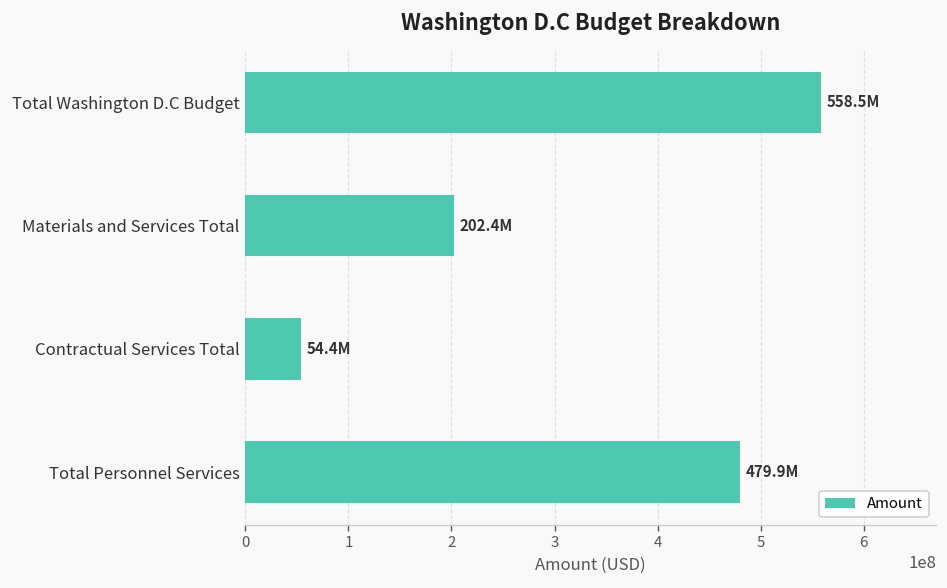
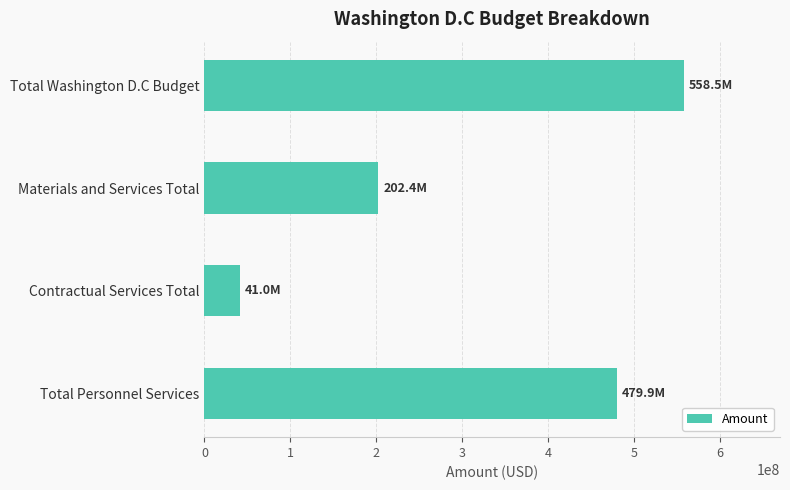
  {
    "Total Washington D.C Budget": "558.5M",
    "Materials and Services Total": "202.4M",
-   "Contractual Services Total": "54.4M",
+   "Contractual Services Total": "41.0M",
    "Total Personnel Services": "479.9M"
  }
